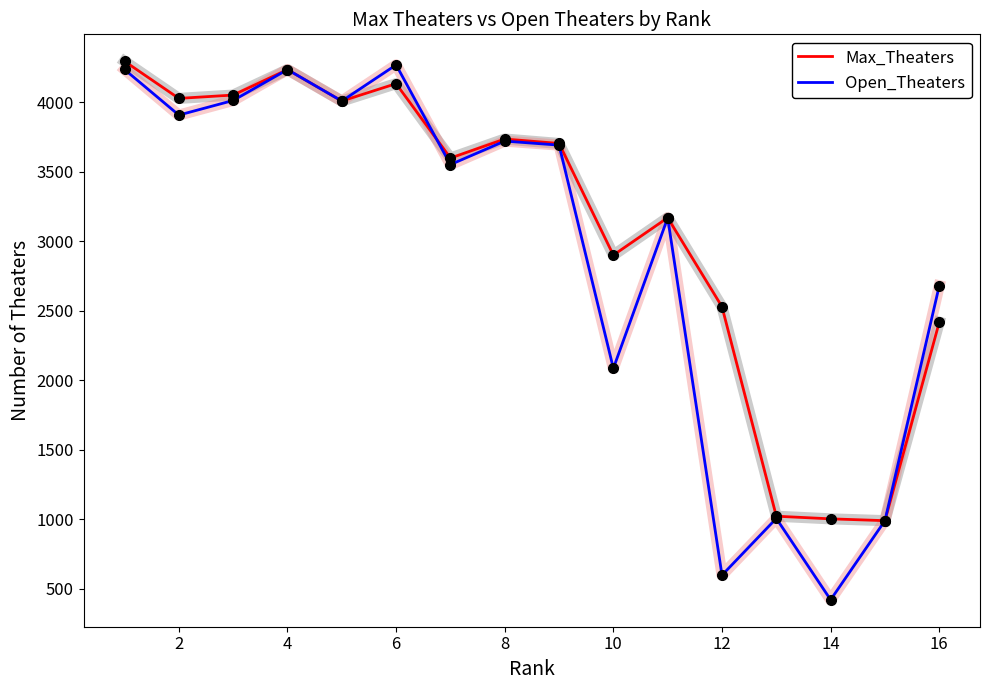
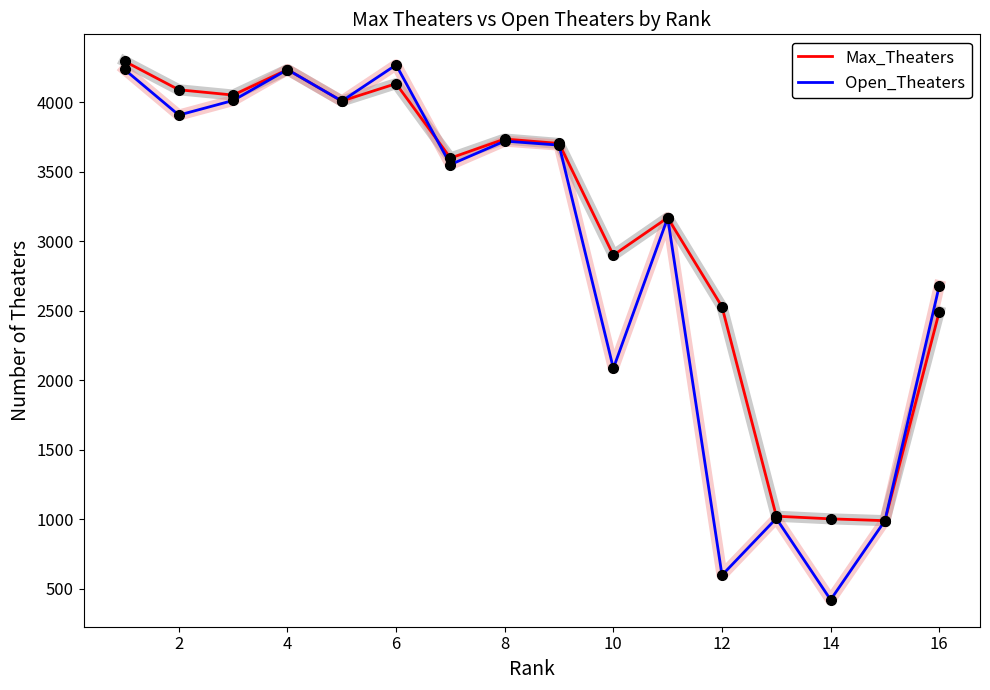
  {
    "Max_Theaters": {
-     "2": 4030,
+     "2": 4090,
      "6": 4130,
      "10": 2900,
      "12": 2530,
      "14": 1000,
-     "16": 2420
+     "16": 2490
    },
    "Open_Theaters": {
      "2": 3910,
      "6": 4270,
      "10": 2090,
      "12": 600,
      "14": 420,
      "16": 2680
    }
  }
